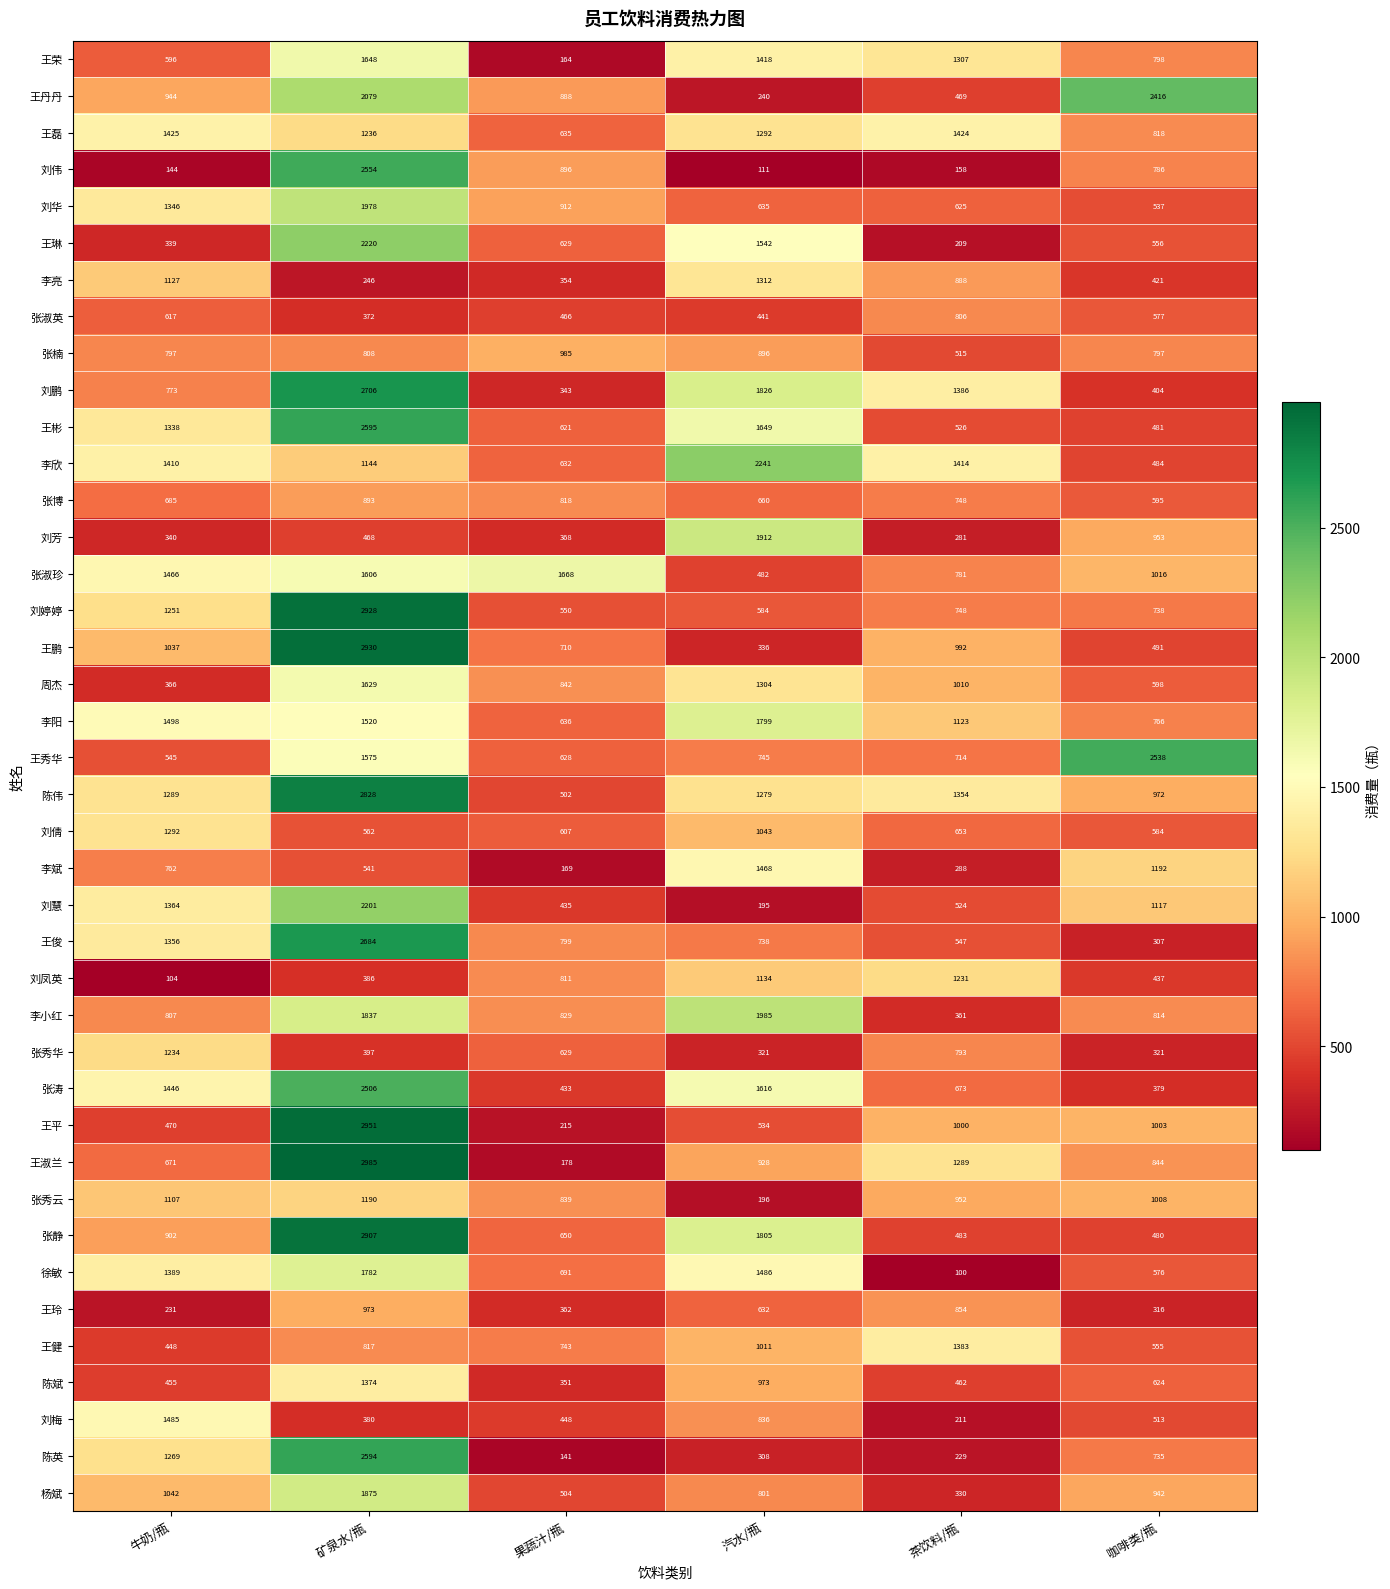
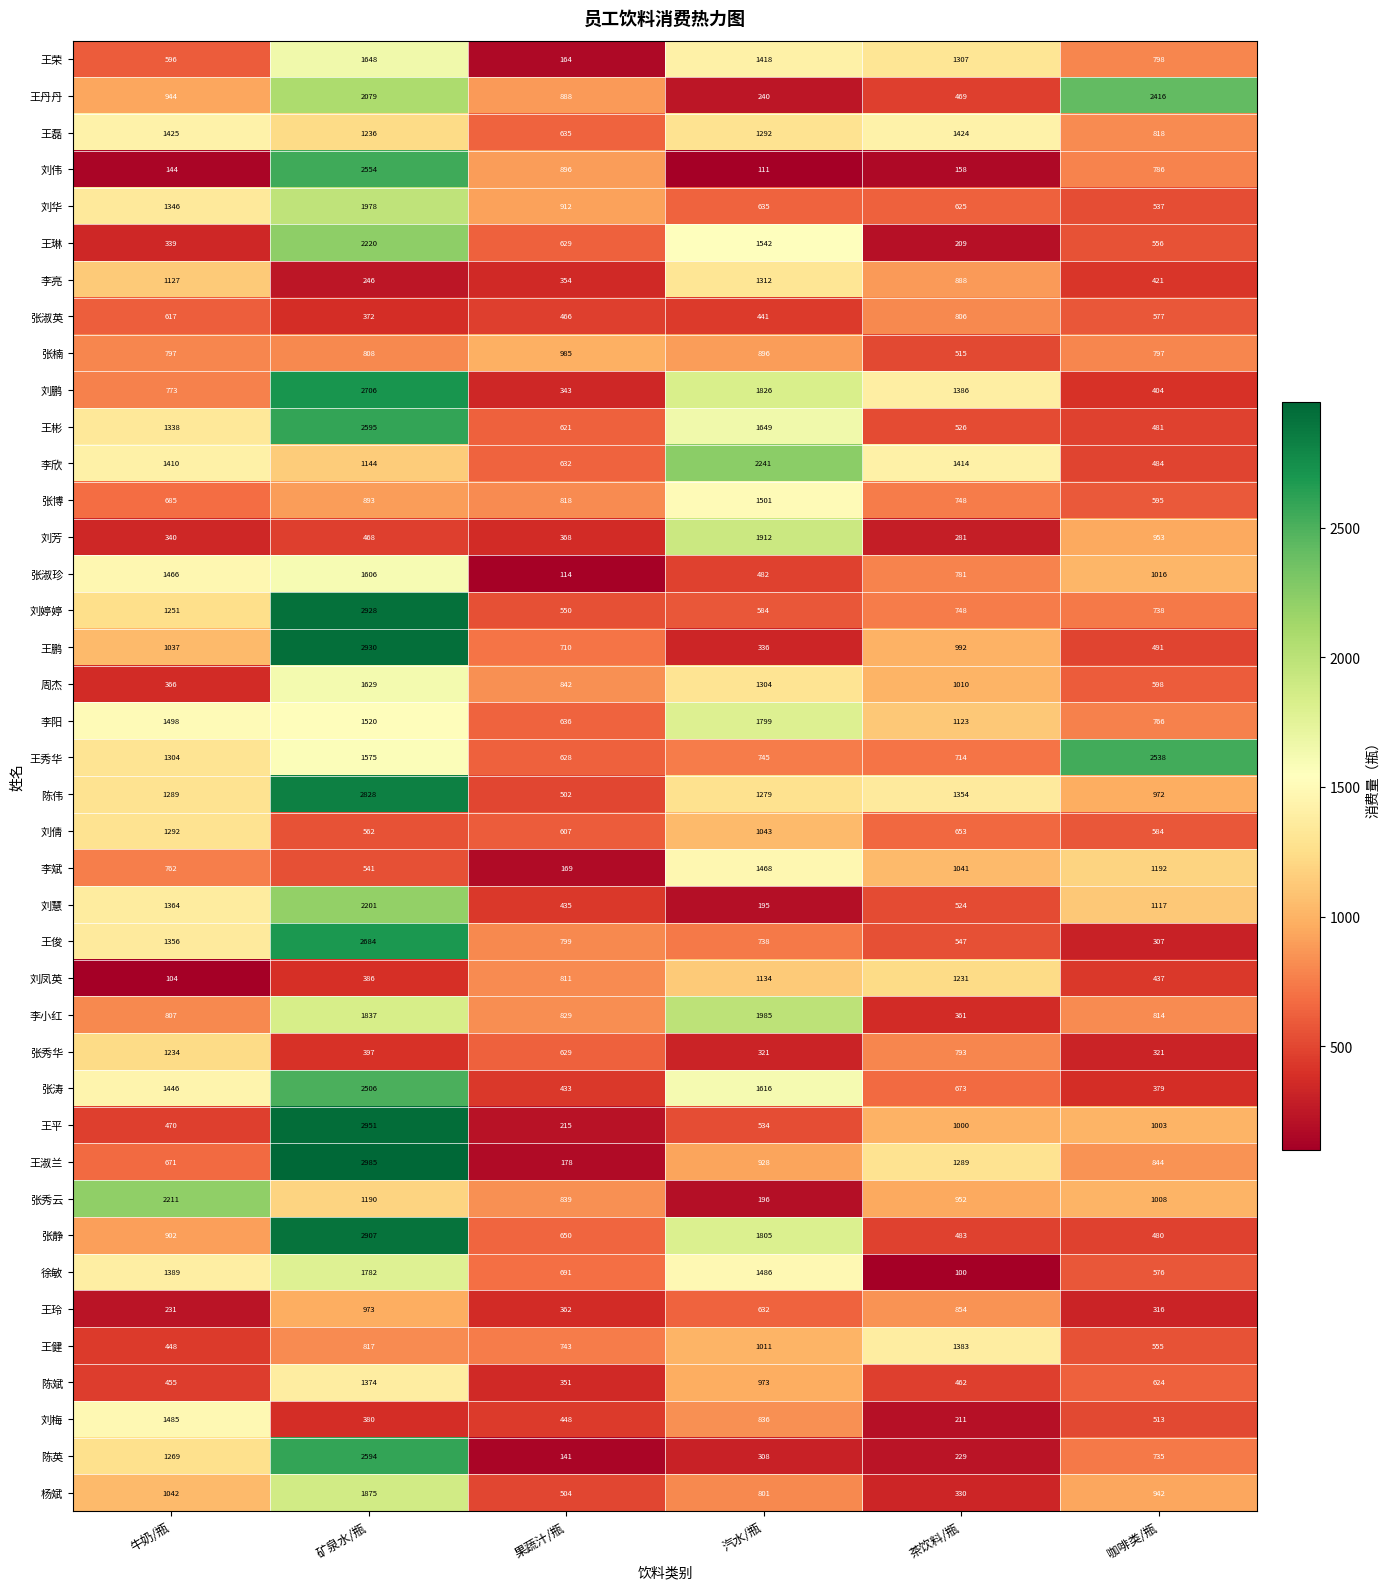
  {
    "张博": {
      "牛奶/瓶": 685,
      "矿泉水/瓶": 893,
      "果蔬汁/瓶": 818,
-     "汽水/瓶": 660,
+     "汽水/瓶": 1501,
      "茶饮料/瓶": 748,
      "咖啡类/瓶": 595
    },
    "张淑珍": {
      "牛奶/瓶": 1466,
      "矿泉水/瓶": 1606,
-     "果蔬汁/瓶": 1668,
+     "果蔬汁/瓶": 114,
      "汽水/瓶": 482,
      "茶饮料/瓶": 781,
      "咖啡类/瓶": 1016
    },
    "王秀华": {
-     "牛奶/瓶": 545,
+     "牛奶/瓶": 1304,
      "矿泉水/瓶": 1575,
      "果蔬汁/瓶": 628,
      "汽水/瓶": 745,
      "茶饮料/瓶": 714,
      "咖啡类/瓶": 2538
    },
    "李斌": {
      "牛奶/瓶": 762,
      "矿泉水/瓶": 541,
      "果蔬汁/瓶": 169,
      "汽水/瓶": 1468,
-     "茶饮料/瓶": 288,
+     "茶饮料/瓶": 1041,
      "咖啡类/瓶": 1192
    },
    "张秀云": {
-     "牛奶/瓶": 1107,
+     "牛奶/瓶": 2211,
      "矿泉水/瓶": 1190,
      "果蔬汁/瓶": 839,
      "汽水/瓶": 196,
      "茶饮料/瓶": 952,
      "咖啡类/瓶": 1008
    }
  }
